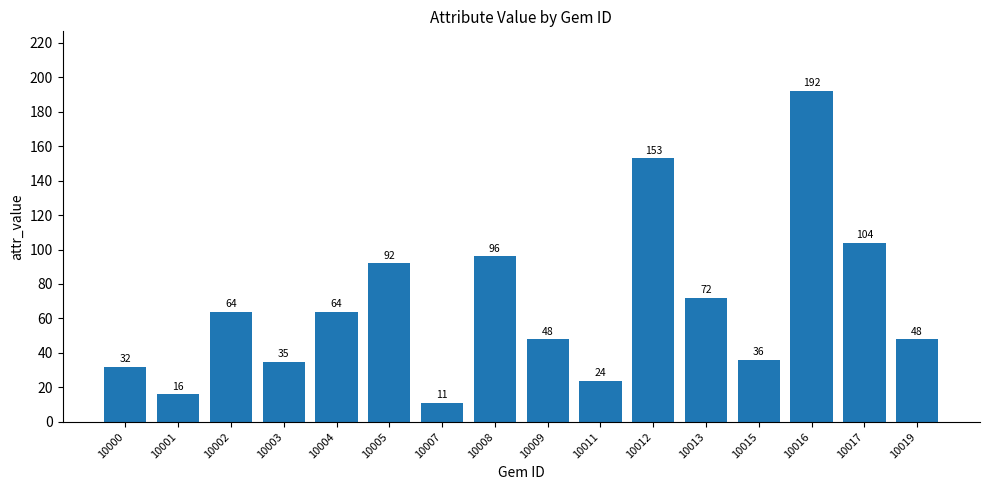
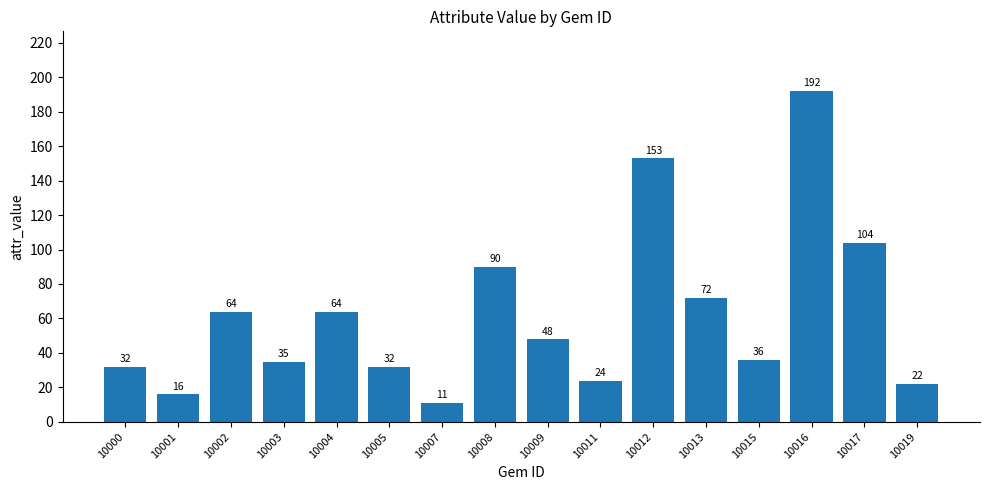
  {
    "10000": 32,
    "10001": 16,
    "10002": 64,
    "10003": 35,
    "10004": 64,
-   "10005": 92,
+   "10005": 32,
    "10007": 11,
-   "10008": 96,
+   "10008": 90,
    "10009": 48,
    "10011": 24,
    "10012": 153,
    "10013": 72,
    "10015": 36,
    "10016": 192,
    "10017": 104,
-   "10019": 48
+   "10019": 22
  }
